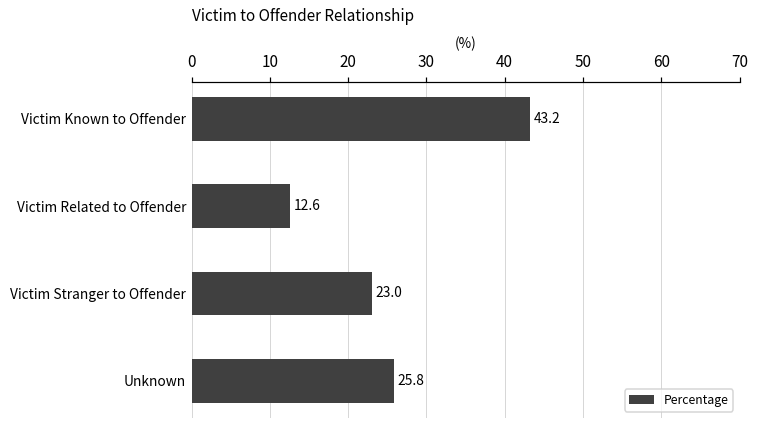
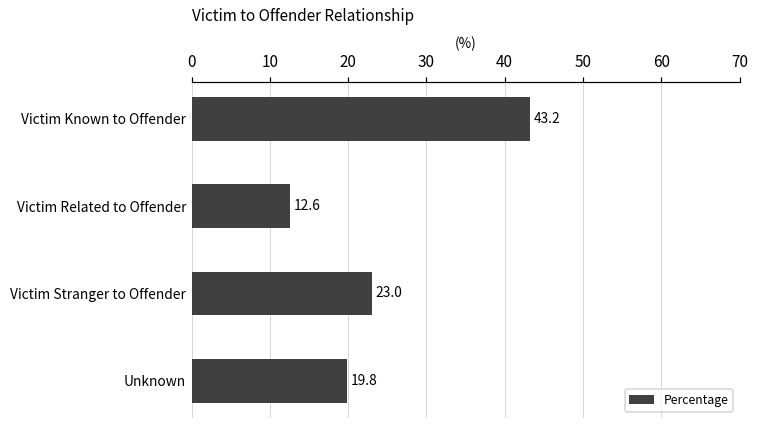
  {
    "Victim Known to Offender": 43.2,
    "Victim Related to Offender": 12.6,
    "Victim Stranger to Offender": 23.0,
-   "Unknown": 25.8
+   "Unknown": 19.8
  }
